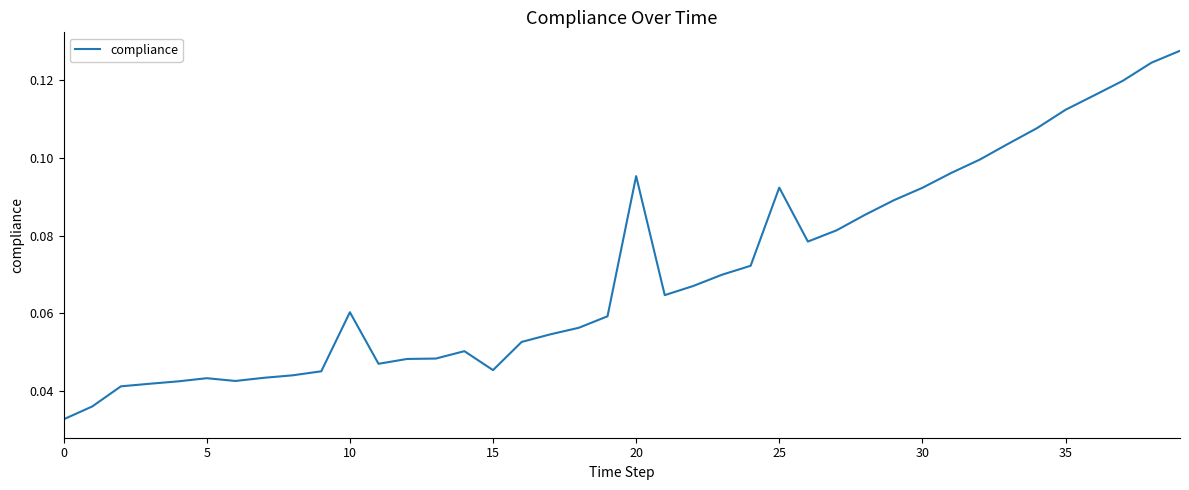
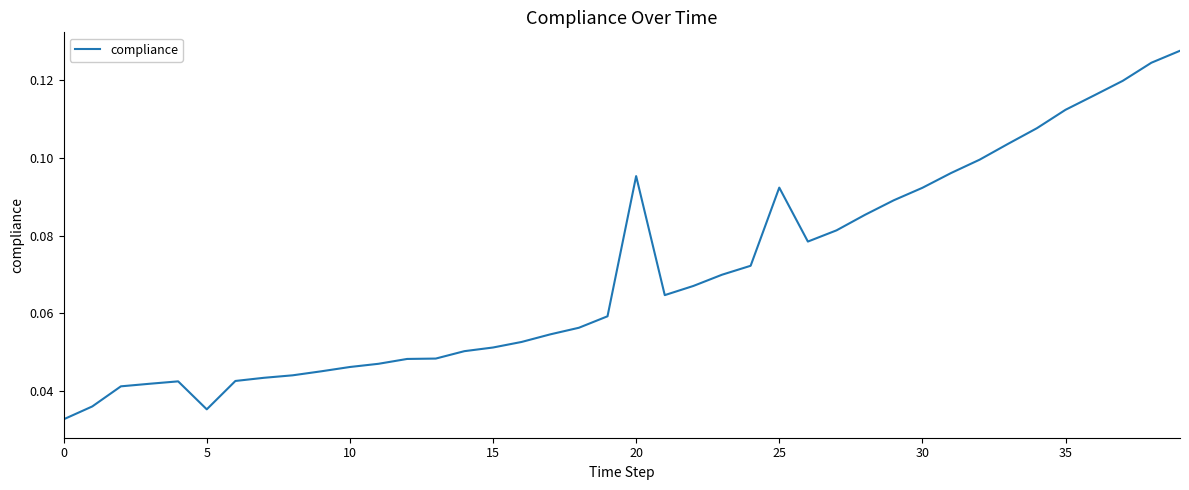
  {
    "0": 0.033,
-   "5": 0.043,
-   "10": 0.060,
-   "15": 0.045,
+   "5": 0.035,
+   "10": 0.046,
+   "15": 0.051,
    "20": 0.095,
    "25": 0.092,
    "30": 0.092,
    "35": 0.112
  }
